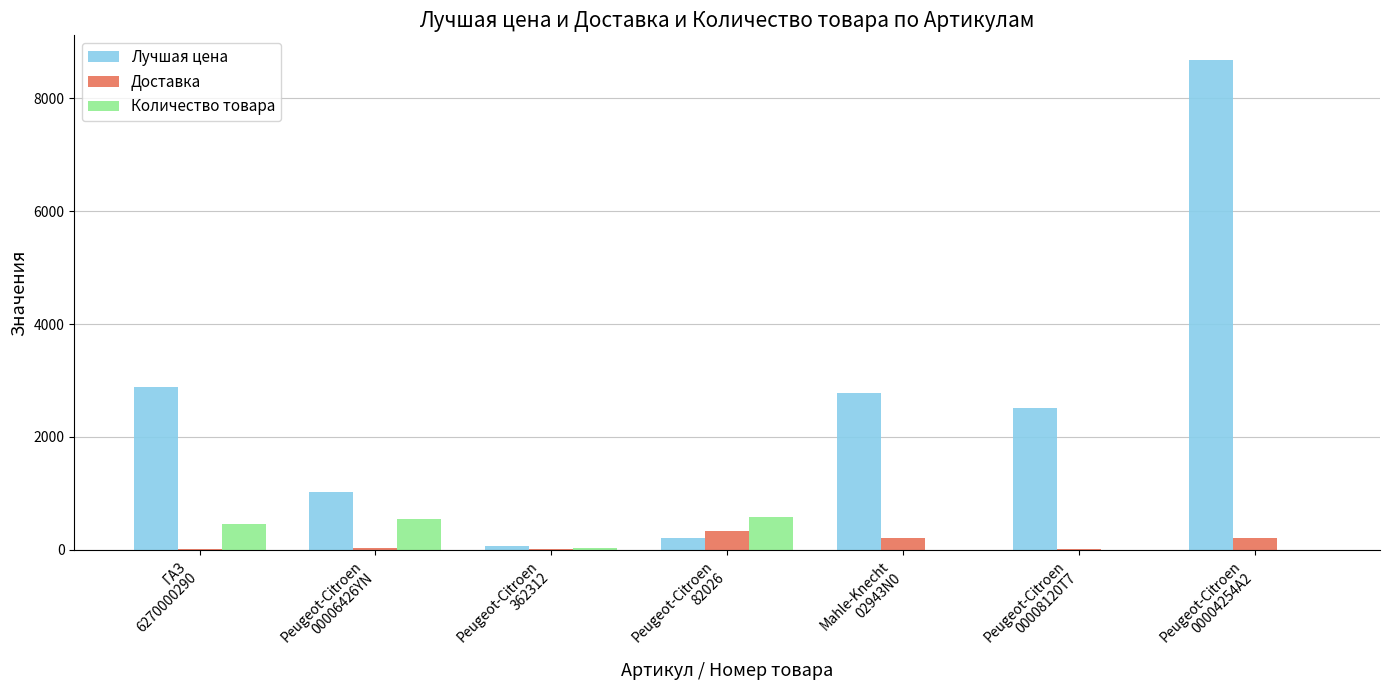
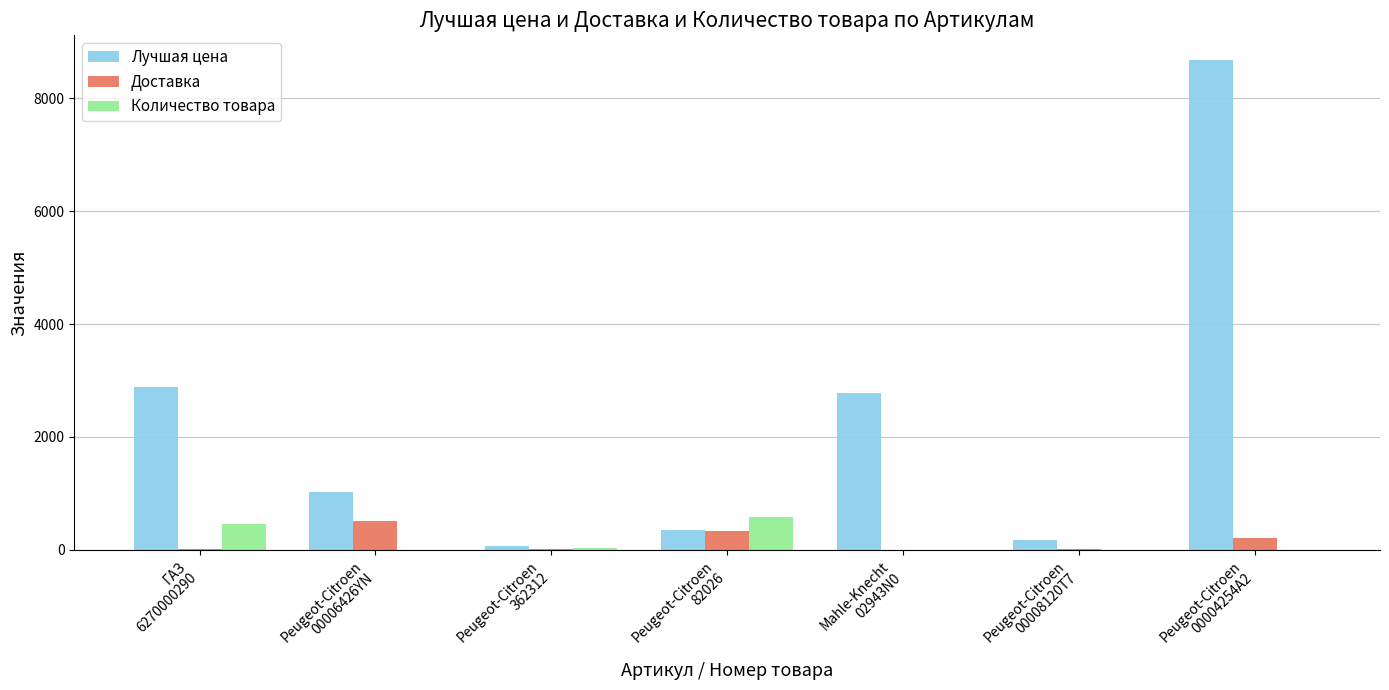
  {
    "Лучшая цена": {
      "ГАЗ 6270000290": 2900,
      "Peugeot-Citroen 00006426YN": 1000,
      "Peugeot-Citroen 362312": 100,
-     "Peugeot-Citroen 82026": 200,
+     "Peugeot-Citroen 82026": 400,
      "Mahle-Knecht 02943N0": 2800,
-     "Peugeot-Citroen 00008120T7": 2500,
+     "Peugeot-Citroen 00008120T7": 200,
      "Peugeot-Citroen 00004254A2": 8700
    },
    "Доставка": {
-     "Peugeot-Citroen 00006426YN": 0,
+     "Peugeot-Citroen 00006426YN": 500,
      "Peugeot-Citroen 82026": 300,
-     "Mahle-Knecht 02943N0": 200,
+     "Mahle-Knecht 02943N0": 0,
      "Peugeot-Citroen 00004254A2": 200
    },
    "Количество товара": {
      "ГАЗ 6270000290": 500,
-     "Peugeot-Citroen 00006426YN": 600,
+     "Peugeot-Citroen 00006426YN": 0,
      "Peugeot-Citroen 82026": 600
    }
  }
